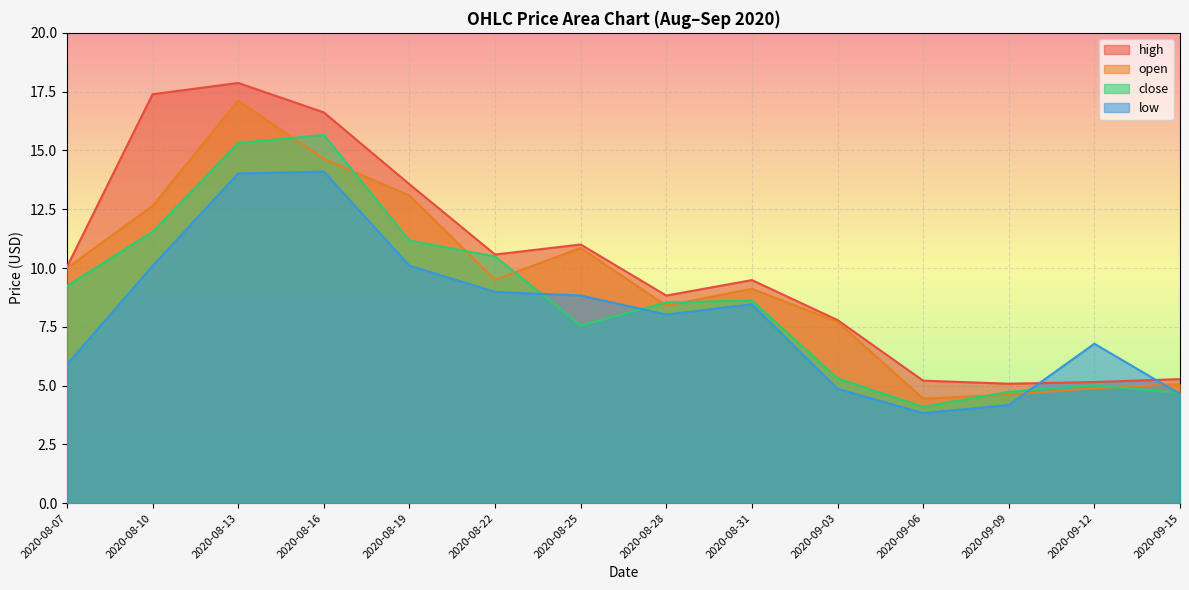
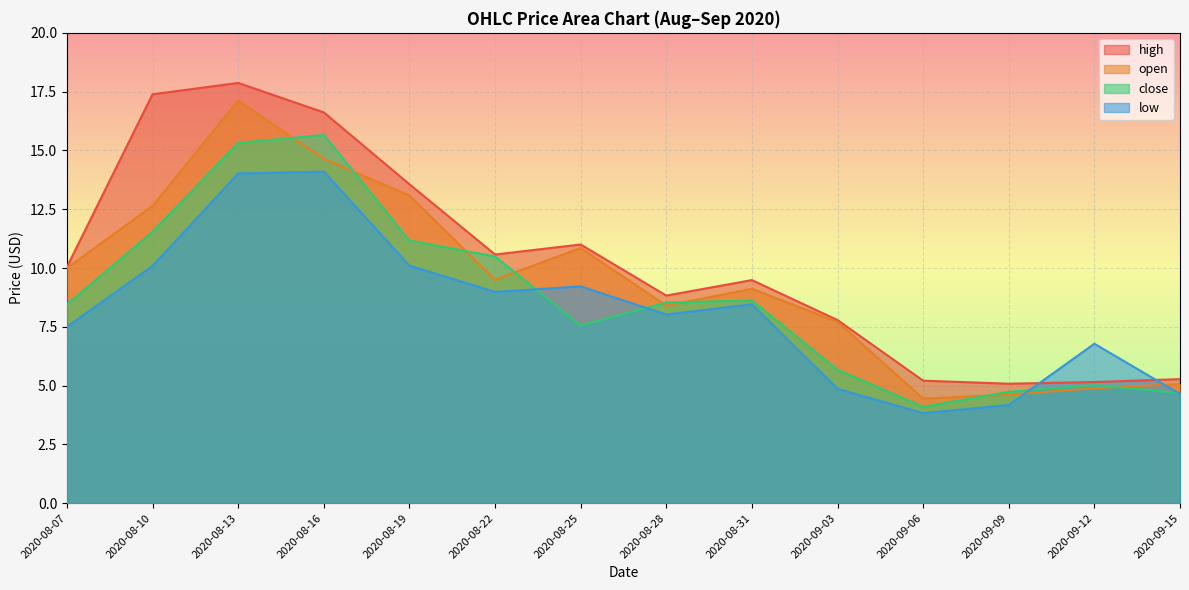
  {
    "close": {
-     "2020-08-07": 9.2,
+     "2020-08-07": 8.5,
      "2020-08-10": 11.5,
      "2020-08-13": 15.3,
      "2020-08-16": 15.7,
      "2020-08-19": 11.2,
      "2020-08-25": 7.6,
      "2020-08-28": 8.5,
      "2020-08-31": 8.6,
-     "2020-09-03": 5.3,
+     "2020-09-03": 5.7,
      "2020-09-06": 4.1,
      "2020-09-09": 4.7,
      "2020-09-12": 5.0
    },
    "low": {
-     "2020-08-07": 5.9,
+     "2020-08-07": 7.5,
      "2020-08-10": 10.1,
      "2020-08-13": 14.0,
      "2020-08-16": 14.1,
      "2020-08-19": 10.1,
      "2020-08-22": 9.0,
-     "2020-08-25": 8.8,
+     "2020-08-25": 9.2,
      "2020-08-28": 8.0,
      "2020-08-31": 8.5,
      "2020-09-03": 4.9,
      "2020-09-06": 3.8,
      "2020-09-09": 4.2,
      "2020-09-12": 6.8
    }
  }
